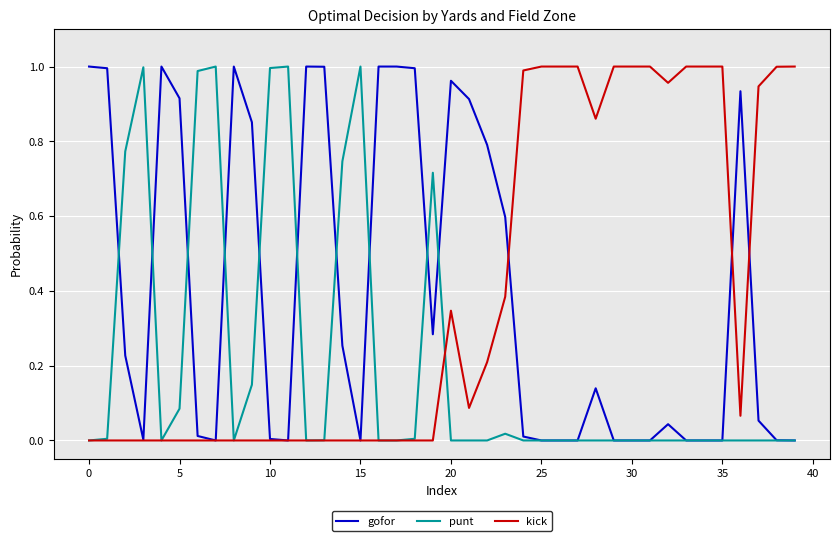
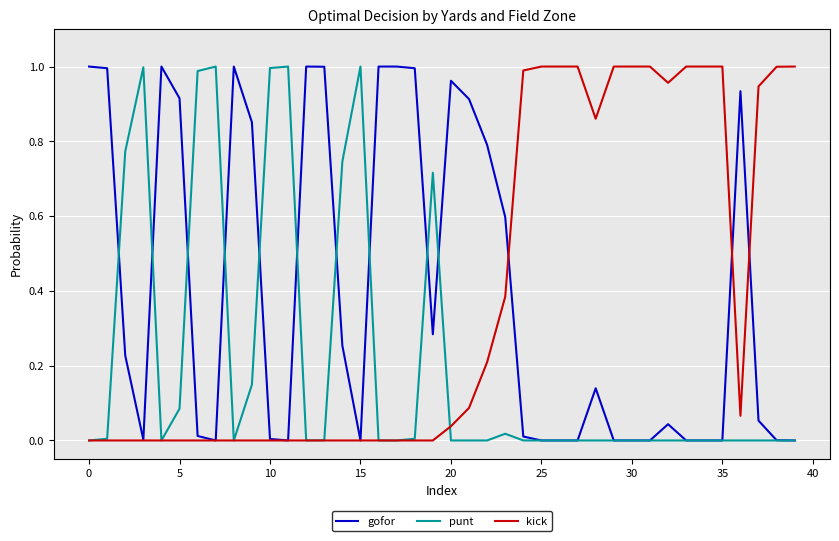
  {
    "gofor": {
      "0": 1.00,
      "5": 0.92,
      "20": 0.96
    },
    "punt": {
      "5": 0.09,
      "10": 1.00,
      "15": 1.00,
      "20": 0.00
    },
    "kick": {
      "5": 0.00,
-     "20": 0.35,
+     "20": 0.04,
      "25": 1.00,
      "30": 1.00,
      "35": 1.00
    }
  }
